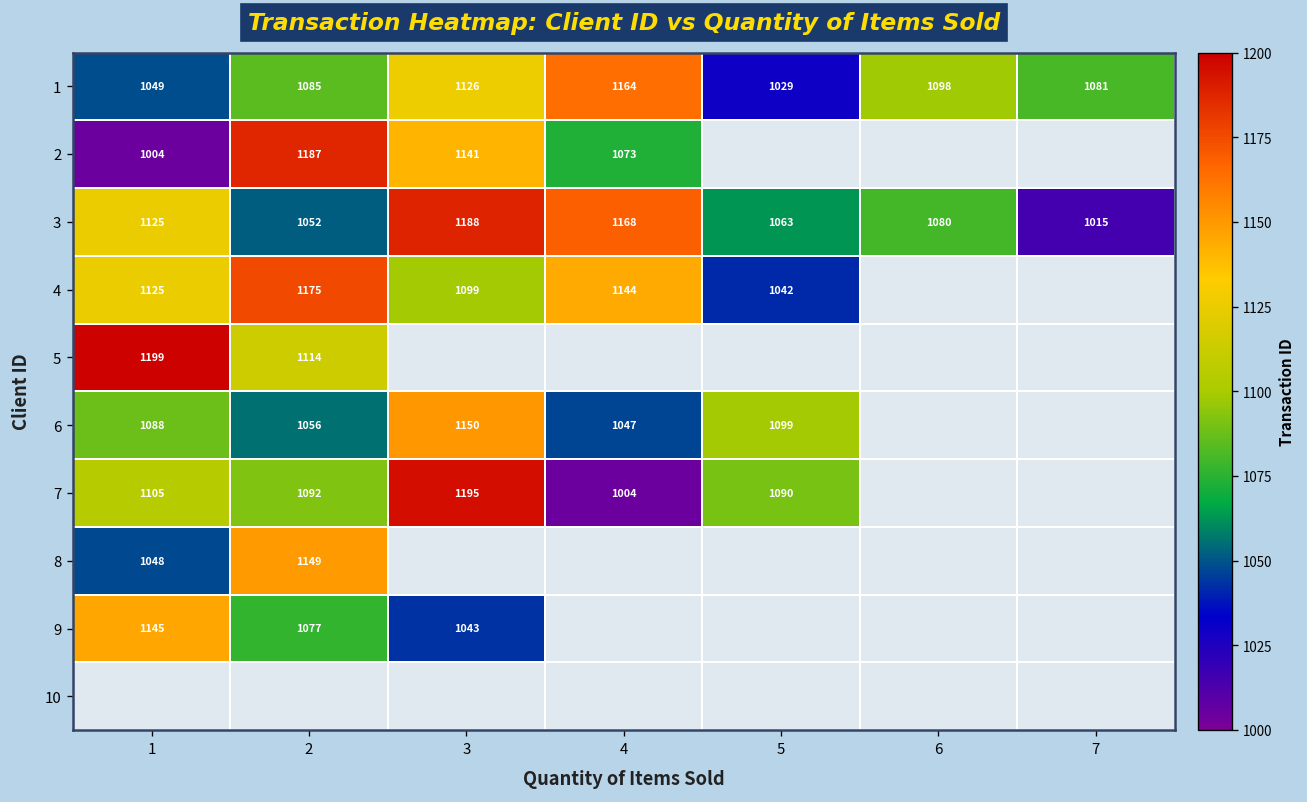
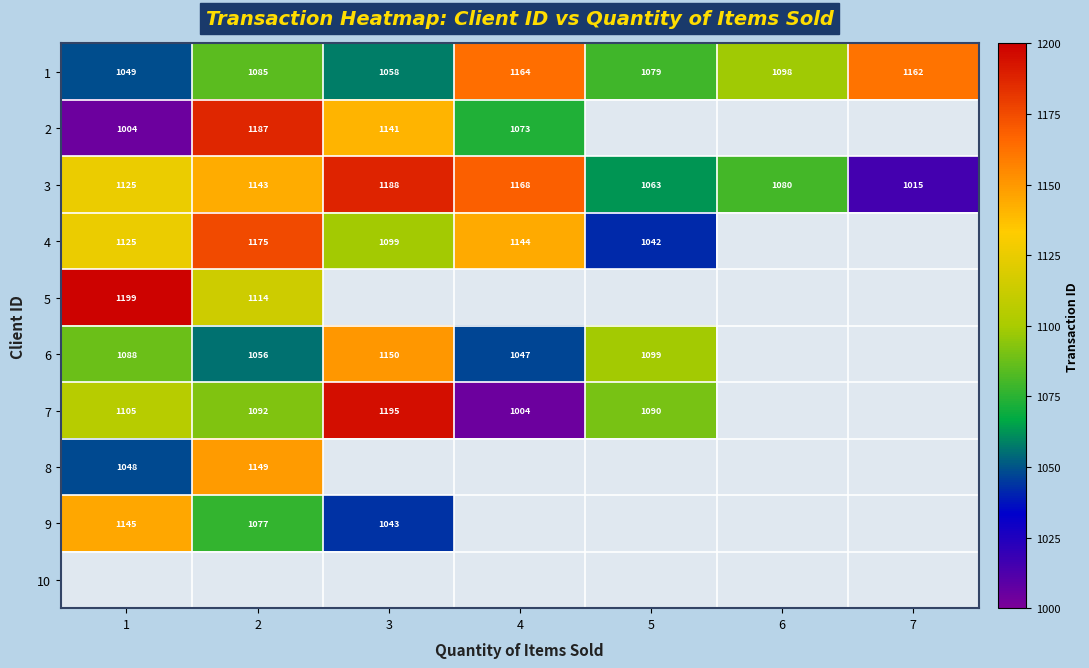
  {
    "1": {
-     "3": 1126,
-     "5": 1029,
-     "7": 1081
+     "3": 1058,
+     "5": 1079,
+     "7": 1162
    },
    "3": {
-     "2": 1052
+     "2": 1143
    }
  }
